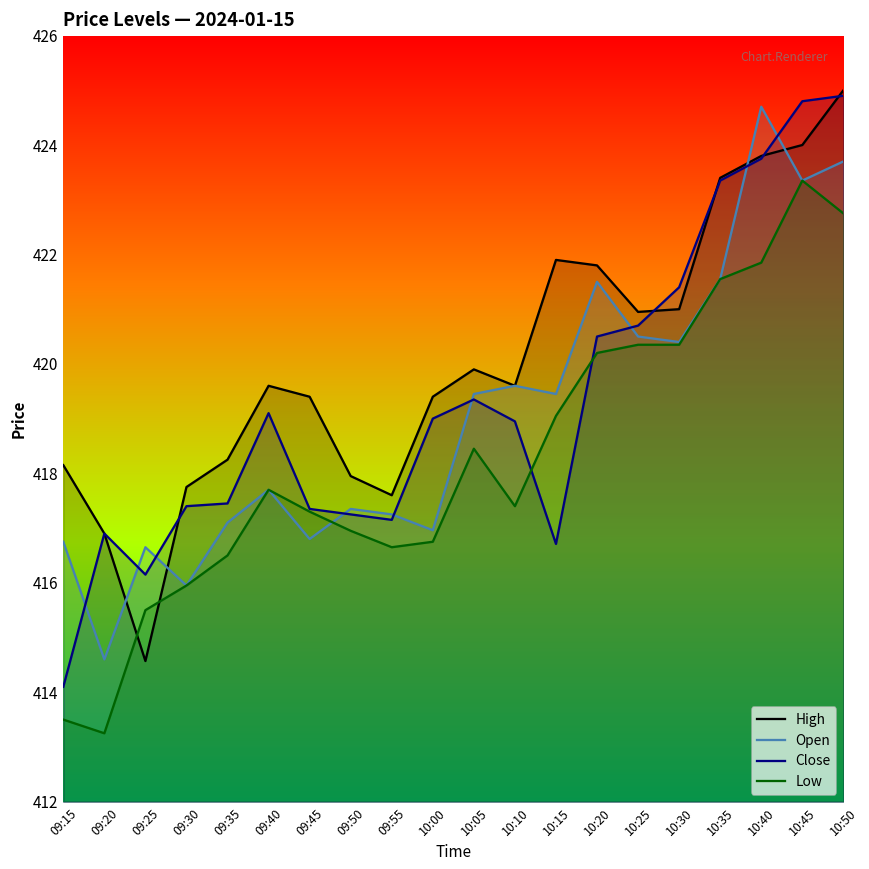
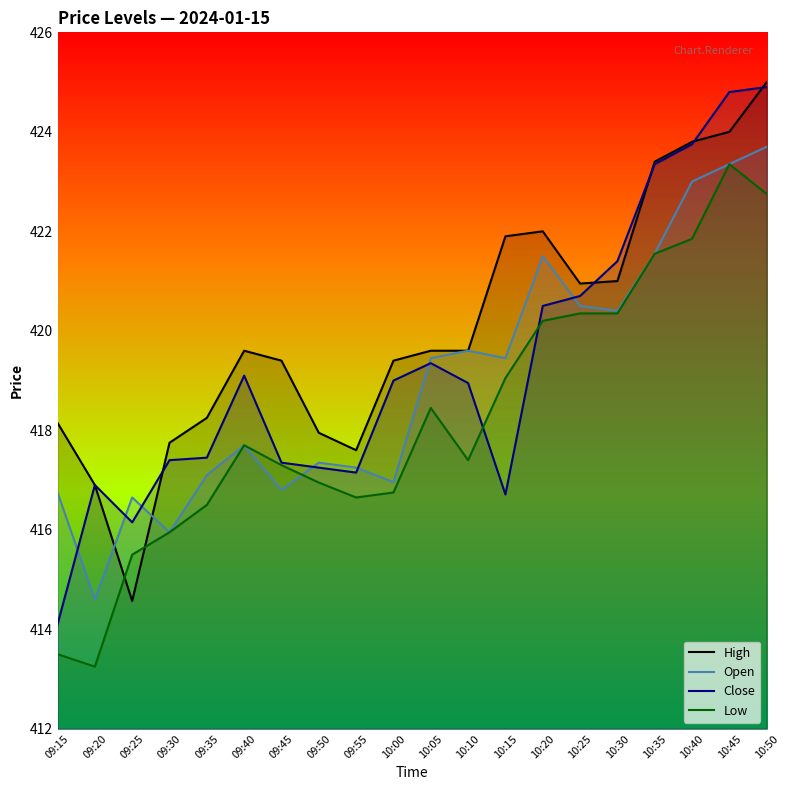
  {
    "High": {
      "09:15": 418.2,
      "09:25": 414.6,
      "09:30": 417.8,
      "09:35": 418.3,
      "09:40": 419.6,
      "09:45": 419.4,
      "09:50": 418.0,
      "09:55": 417.6,
      "10:00": 419.4,
-     "10:05": 419.9,
+     "10:05": 419.6,
      "10:15": 421.9,
-     "10:20": 421.8,
+     "10:20": 422.0,
      "10:25": 421.0,
      "10:30": 421.0,
      "10:45": 424.0,
      "10:50": 425.0
    },
    "Open": {
      "09:15": 416.8,
      "09:20": 414.6,
      "09:25": 416.7,
      "09:35": 417.1,
      "09:45": 416.8,
      "09:50": 417.4,
      "09:55": 417.3,
      "10:00": 417.0,
      "10:05": 419.5,
      "10:15": 419.5,
      "10:20": 421.5,
      "10:25": 420.5,
-     "10:40": 424.7,
+     "10:40": 423.0,
      "10:50": 423.7
    },
    "Close": {
      "09:15": 414.1,
      "09:25": 416.2,
      "09:30": 417.4,
      "09:35": 417.5,
      "09:40": 419.1,
      "09:50": 417.3,
      "09:55": 417.2,
      "10:00": 419.0,
      "10:05": 419.4,
      "10:10": 419.0,
      "10:15": 416.7,
      "10:20": 420.5,
      "10:25": 420.7,
      "10:30": 421.4,
      "10:45": 424.8,
      "10:50": 424.9
    },
    "Low": {
      "09:15": 413.5,
      "09:20": 413.3,
      "09:25": 415.5,
      "09:35": 416.5,
      "09:50": 417.0,
      "09:55": 416.7,
      "10:00": 416.8,
      "10:05": 418.5,
      "10:10": 417.4,
      "10:15": 419.1,
      "10:20": 420.2,
      "10:25": 420.4,
      "10:40": 421.9,
      "10:50": 422.8
    }
  }
